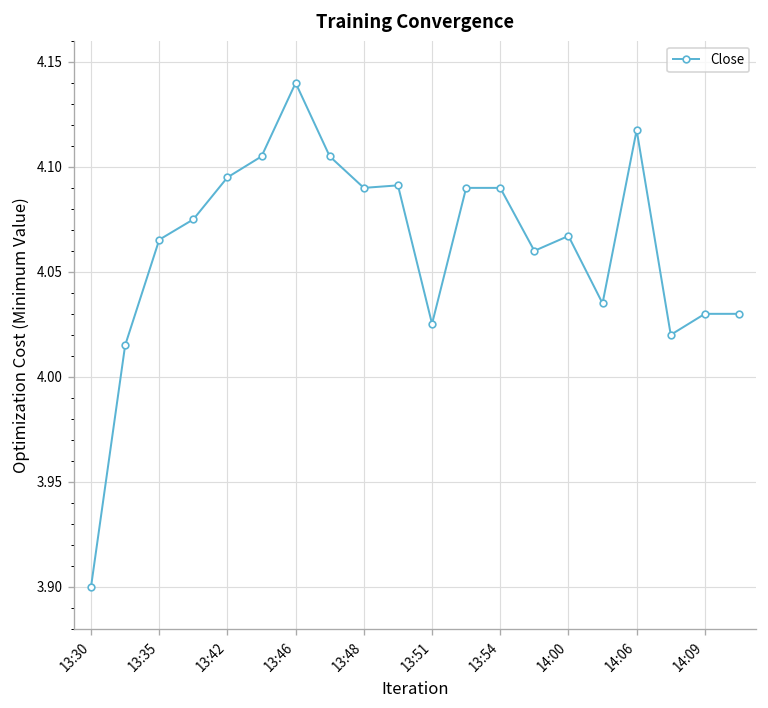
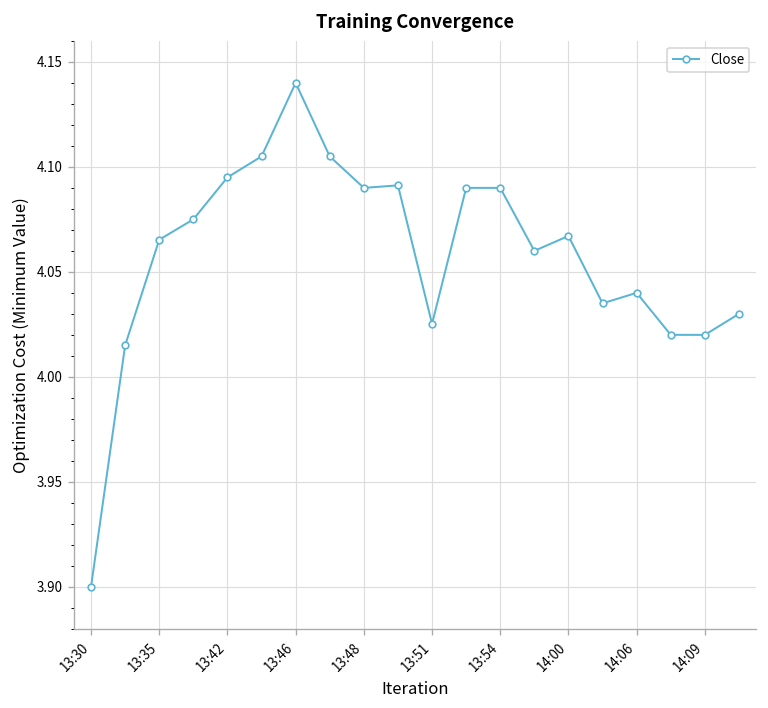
  {
    "13:30": 3.900,
    "13:35": 4.065,
    "13:42": 4.095,
    "13:46": 4.140,
    "13:48": 4.090,
    "13:51": 4.025,
    "13:54": 4.090,
    "14:00": 4.067,
-   "14:06": 4.118,
-   "14:09": 4.030
+   "14:06": 4.040,
+   "14:09": 4.020
  }
